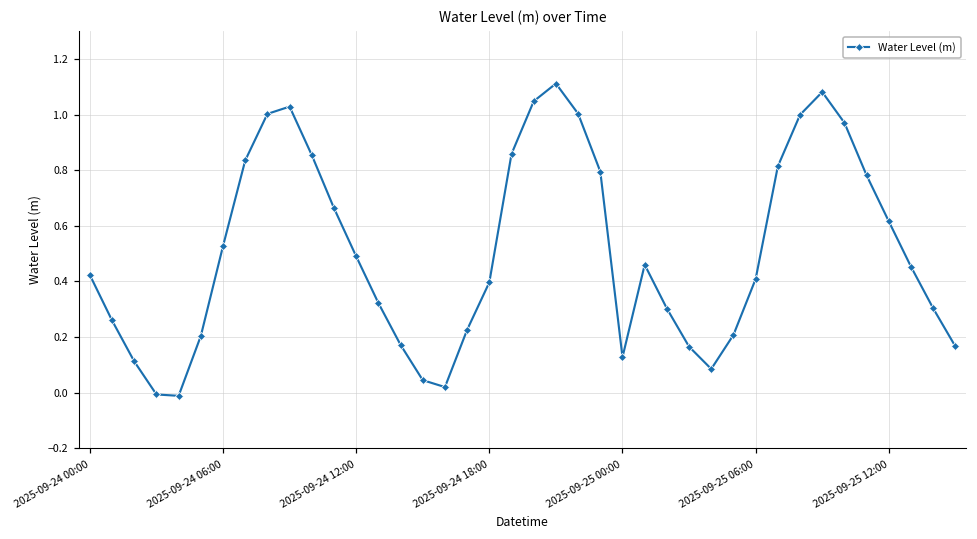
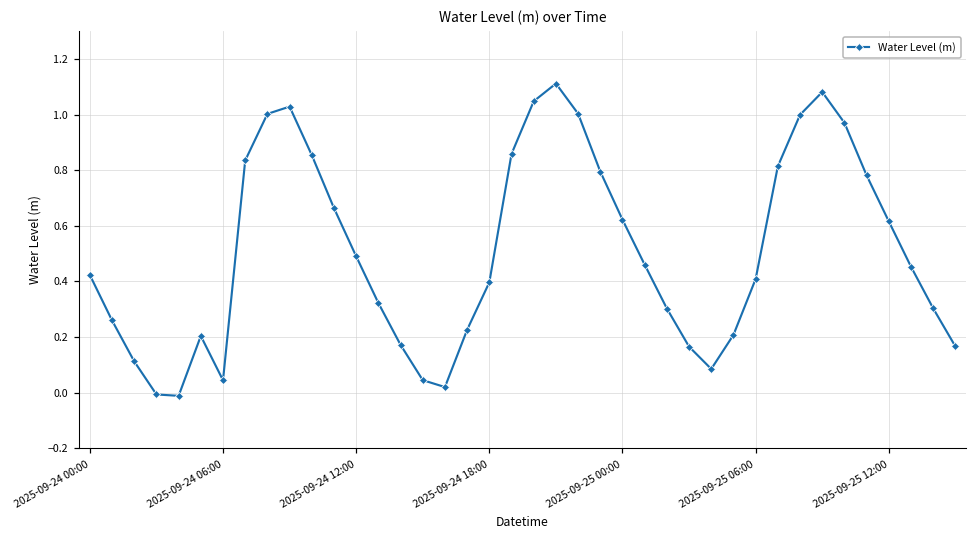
  {
    "2025-09-24 00:00": 0.42,
-   "2025-09-24 06:00": 0.53,
+   "2025-09-24 06:00": 0.04,
    "2025-09-24 12:00": 0.49,
    "2025-09-24 18:00": 0.40,
-   "2025-09-25 00:00": 0.13,
+   "2025-09-25 00:00": 0.62,
    "2025-09-25 06:00": 0.41,
    "2025-09-25 12:00": 0.62
  }
